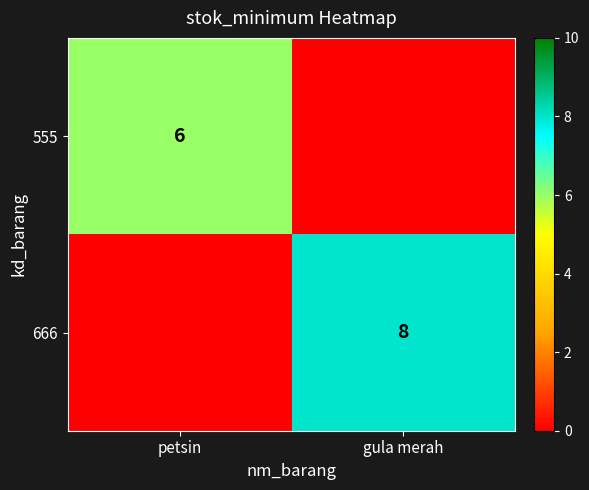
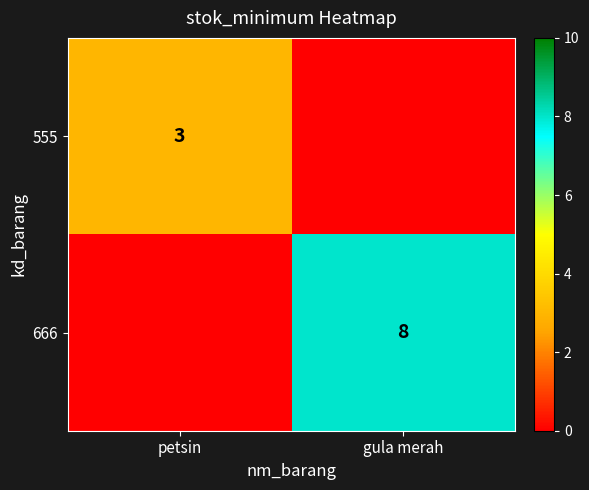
  {
    "555": {
-     "petsin": 6
+     "petsin": 3
    },
    "666": {
      "gula merah": 8
    }
  }
